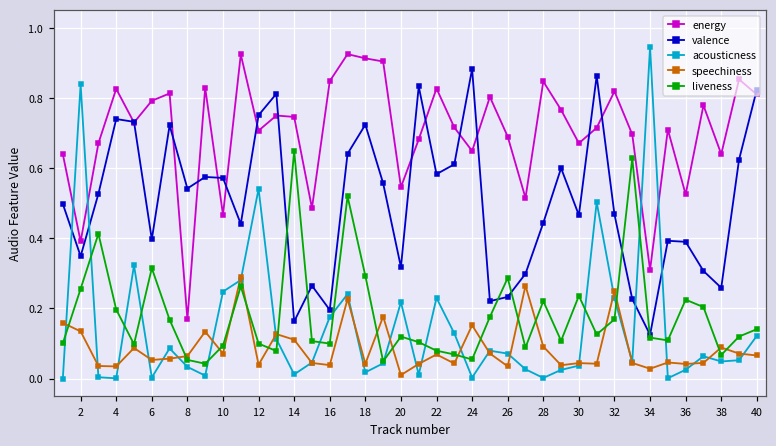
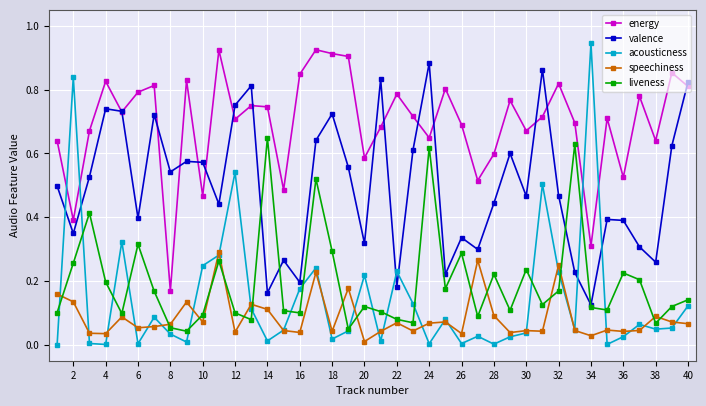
  {
    "energy": {
      "2": 0.39,
      "4": 0.83,
      "6": 0.79,
      "8": 0.17,
      "10": 0.47,
      "12": 0.71,
      "14": 0.75,
      "16": 0.85,
      "18": 0.91,
-     "20": 0.55,
-     "22": 0.83,
+     "20": 0.59,
+     "22": 0.79,
      "24": 0.65,
      "26": 0.69,
-     "28": 0.85,
+     "28": 0.60,
      "30": 0.67,
      "32": 0.82,
      "34": 0.31,
      "36": 0.53,
      "38": 0.64
    },
    "valence": {
      "2": 0.35,
      "4": 0.74,
      "6": 0.40,
      "8": 0.54,
      "10": 0.57,
      "12": 0.75,
      "14": 0.16,
      "16": 0.20,
      "18": 0.72,
      "20": 0.32,
-     "22": 0.58,
+     "22": 0.18,
      "24": 0.88,
-     "26": 0.23,
+     "26": 0.34,
      "28": 0.44,
      "30": 0.47,
      "32": 0.47,
      "34": 0.13,
      "36": 0.39,
      "38": 0.26
    },
    "acousticness": {
      "2": 0.84,
      "4": 0.00,
      "6": 0.00,
      "8": 0.03,
      "10": 0.25,
      "12": 0.54,
      "14": 0.01,
      "16": 0.18,
      "18": 0.02,
      "20": 0.22,
      "22": 0.23,
      "24": 0.00,
-     "26": 0.07,
+     "26": 0.00,
      "28": 0.00,
      "32": 0.23,
      "34": 0.95,
      "36": 0.03,
      "38": 0.05,
      "40": 0.12
    },
    "speechiness": {
      "2": 0.13,
      "4": 0.03,
      "6": 0.05,
      "8": 0.06,
      "10": 0.07,
      "12": 0.04,
      "14": 0.11,
      "16": 0.04,
      "18": 0.04,
      "20": 0.01,
      "22": 0.07,
-     "24": 0.15,
+     "24": 0.07,
      "26": 0.04,
      "28": 0.09,
      "32": 0.25,
      "34": 0.03,
      "36": 0.04,
      "38": 0.09,
      "40": 0.07
    },
    "liveness": {
      "2": 0.26,
      "4": 0.20,
      "6": 0.32,
      "8": 0.05,
      "10": 0.09,
      "12": 0.10,
      "14": 0.65,
      "16": 0.10,
      "18": 0.29,
      "20": 0.12,
      "22": 0.08,
-     "24": 0.05,
+     "24": 0.62,
      "26": 0.29,
      "28": 0.22,
      "30": 0.24,
      "32": 0.17,
      "34": 0.12,
      "36": 0.23,
      "38": 0.07,
      "40": 0.14
    }
  }
